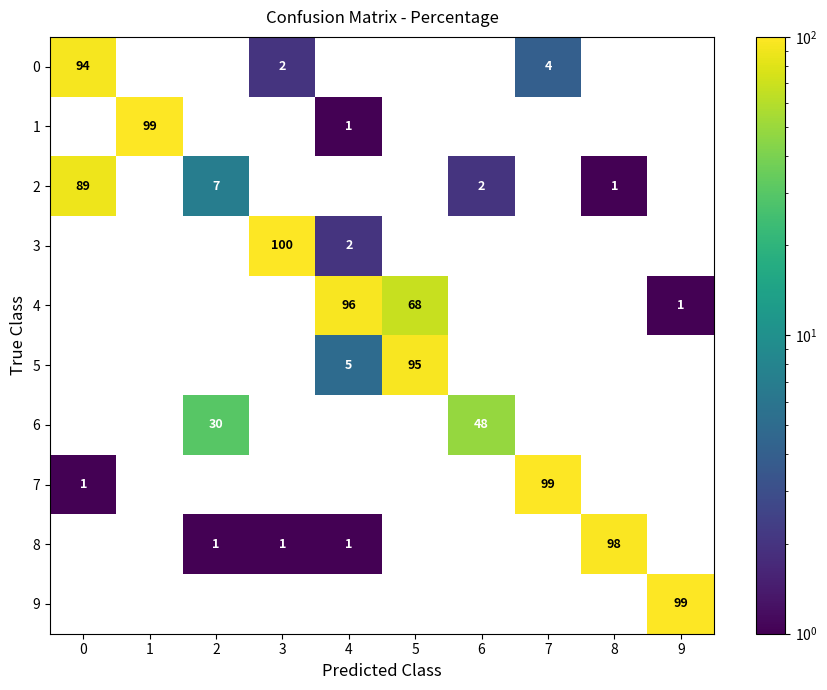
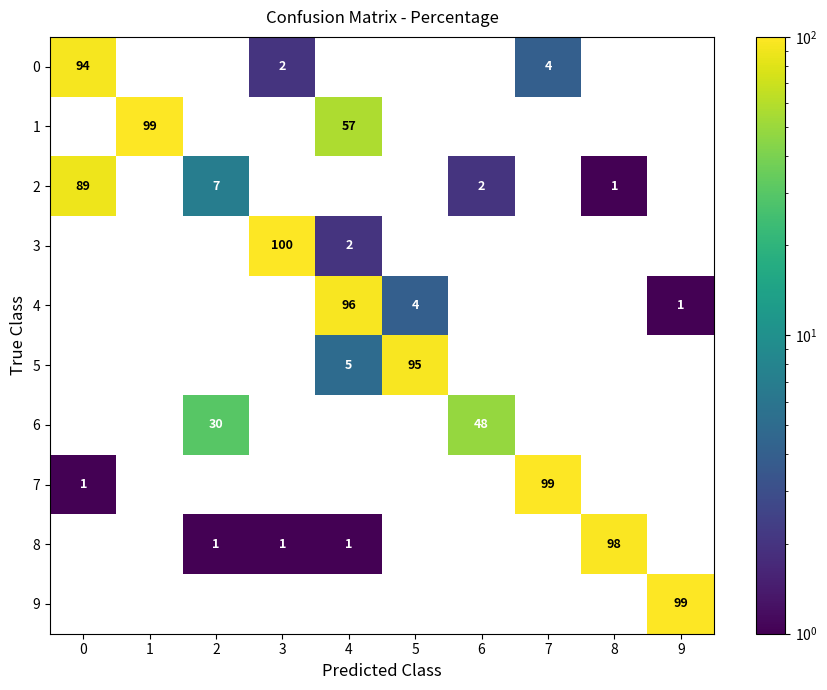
  {
    "0": {
      "0": 94,
      "3": 2,
      "7": 4
    },
    "1": {
      "1": 99,
-     "4": 1
+     "4": 57
    },
    "2": {
      "0": 89,
      "2": 7,
      "6": 2,
      "8": 1
    },
    "3": {
      "3": 100,
      "4": 2
    },
    "4": {
      "4": 96,
-     "5": 68,
+     "5": 4,
      "9": 1
    },
    "5": {
      "4": 5,
      "5": 95
    },
    "6": {
      "2": 30,
      "6": 48
    },
    "7": {
      "0": 1,
      "7": 99
    },
    "8": {
      "2": 1,
      "3": 1,
      "4": 1,
      "8": 98
    },
    "9": {
      "9": 99
    }
  }
